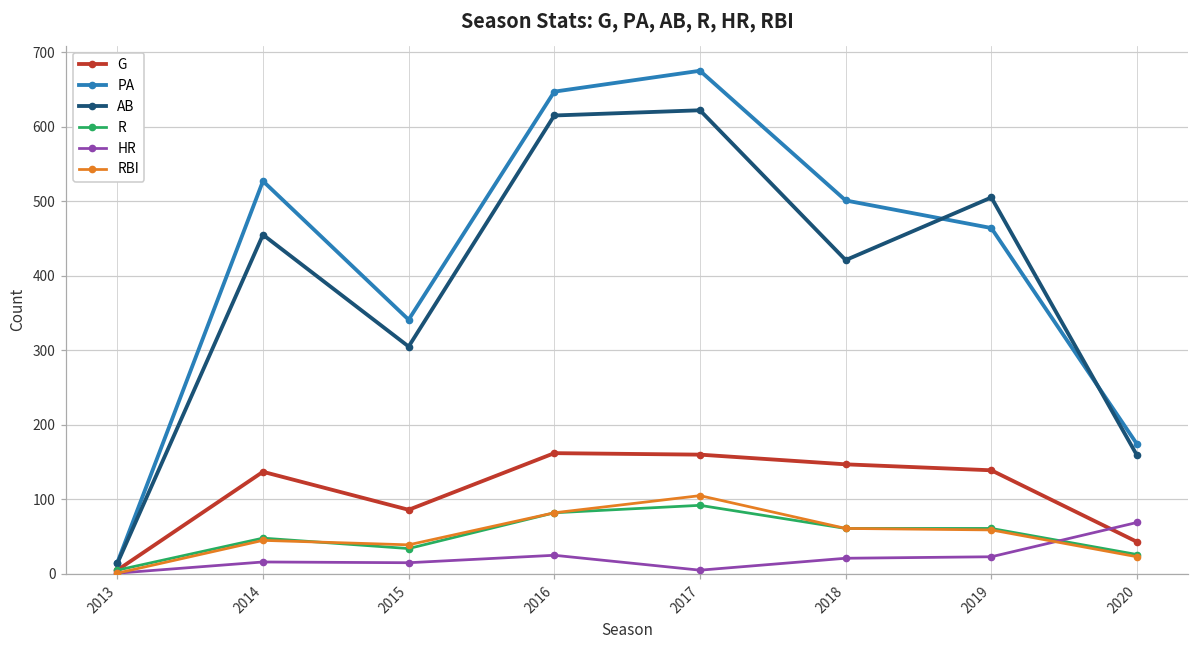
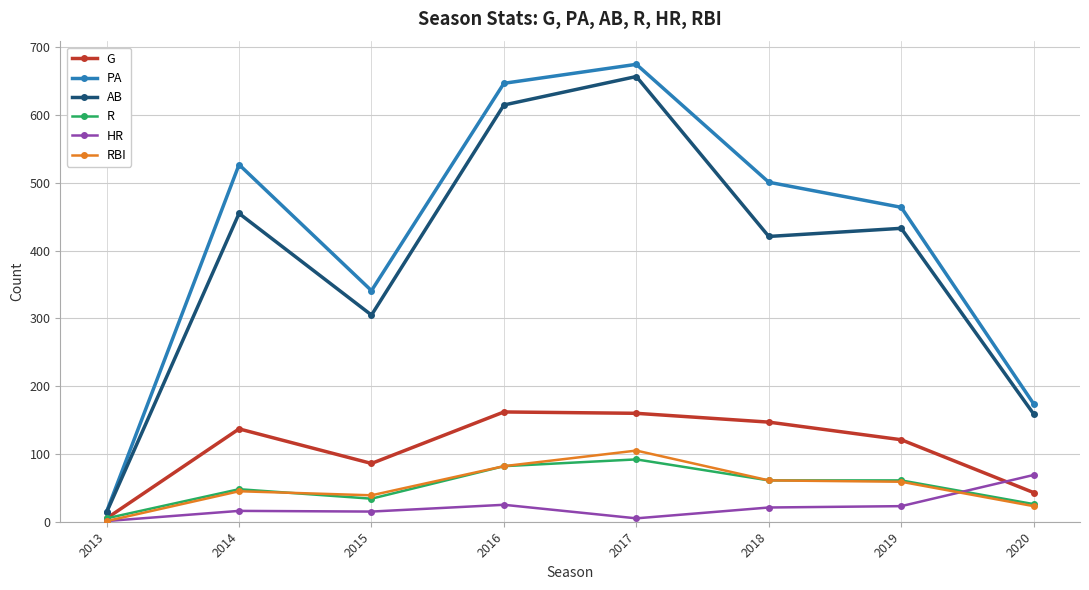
  {
    "G": {
      "2014": 140,
      "2015": 90,
      "2016": 160,
      "2017": 160,
      "2018": 150,
-     "2019": 140,
+     "2019": 120,
      "2020": 40
    },
    "PA": {
      "2014": 530,
      "2015": 340,
      "2016": 650,
      "2017": 680,
      "2018": 500,
      "2019": 460,
      "2020": 170
    },
    "AB": {
      "2014": 460,
      "2015": 310,
      "2016": 620,
-     "2017": 620,
+     "2017": 660,
      "2018": 420,
-     "2019": 510,
+     "2019": 430,
      "2020": 160
    },
    "R": {
      "2015": 30,
      "2017": 90
    },
    "HR": {
      "2014": 20,
      "2015": 20,
      "2016": 30,
      "2017": 10,
      "2018": 20,
      "2019": 20,
      "2020": 70
    },
    "RBI": {
      "2015": 40,
      "2017": 110
    }
  }
